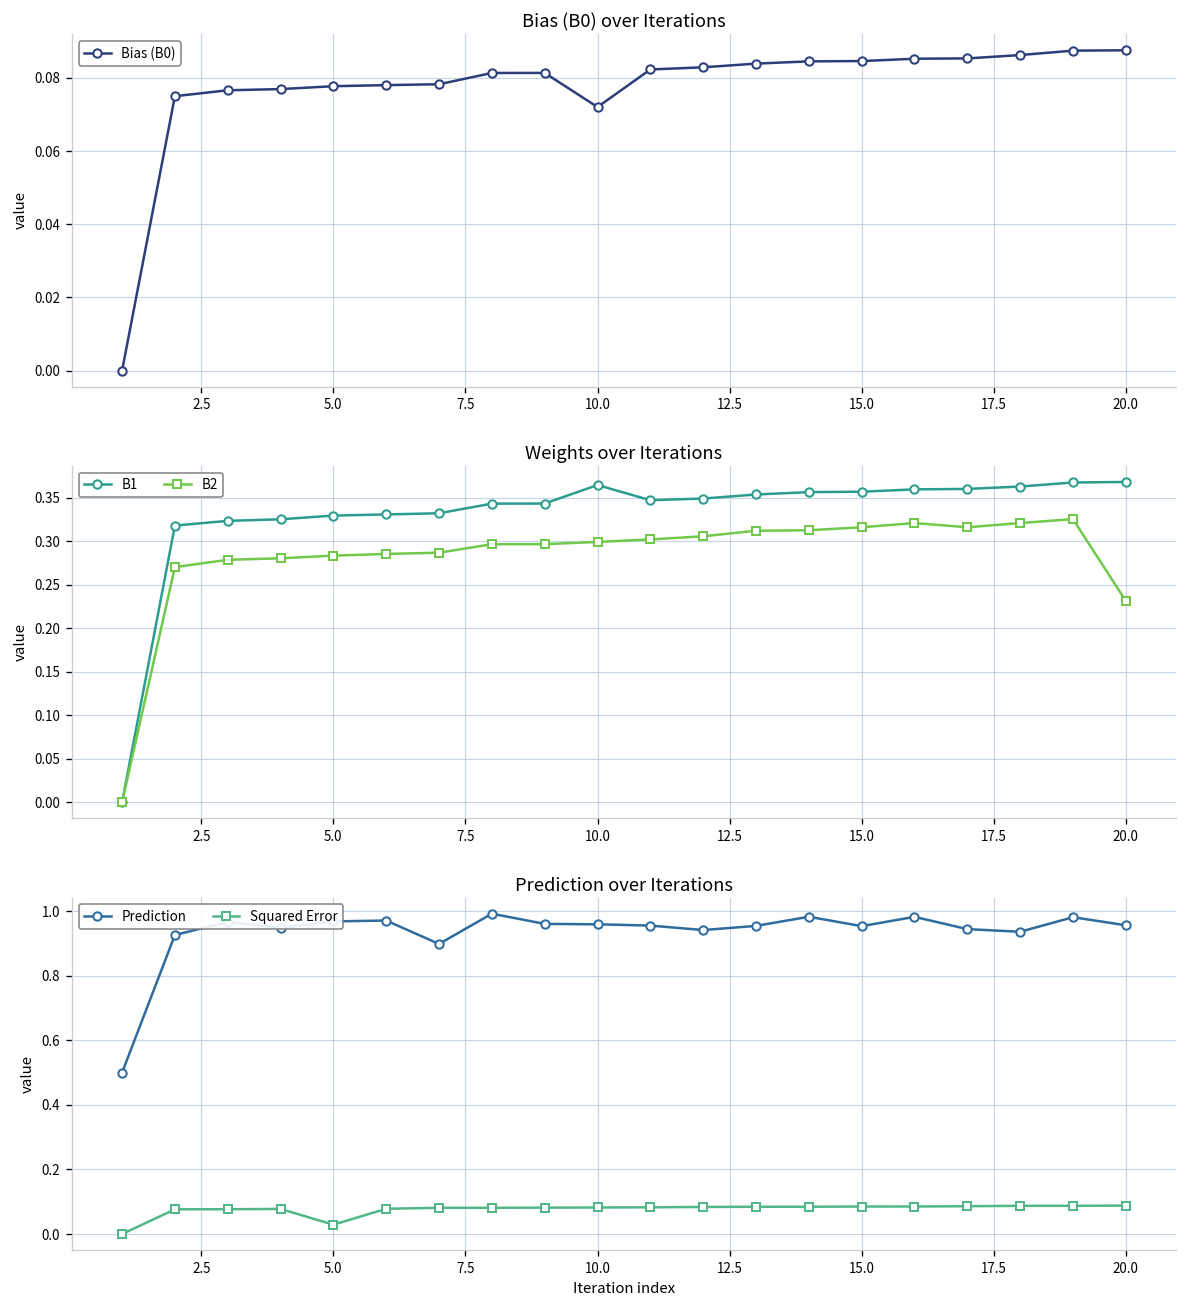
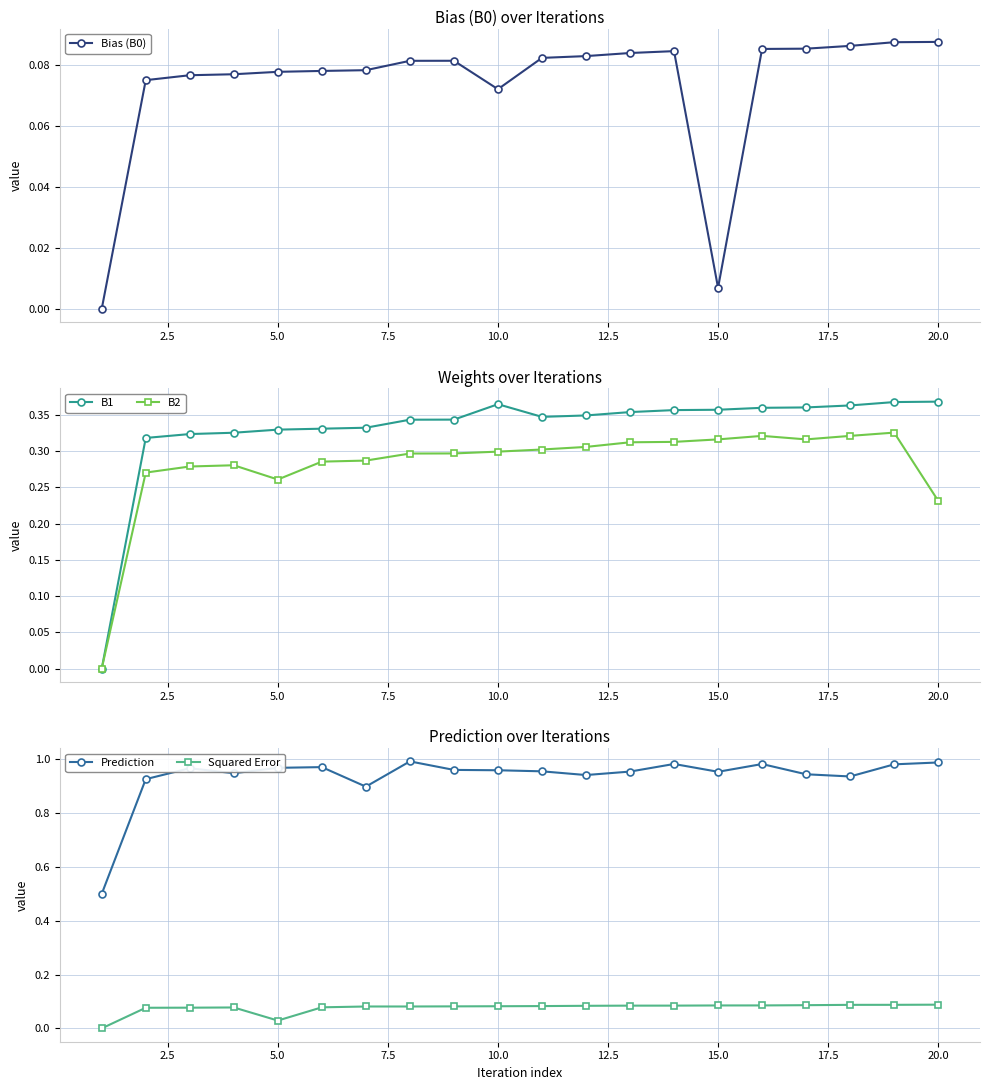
  {
    "Bias (B0) over Iterations": {
      "5.0": 0.078,
      "10.0": 0.072,
-     "15.0": 0.085,
+     "15.0": 0.007,
      "20.0": 0.088
    },
    "Weights over Iterations": {
      "B1": {
        "5.0": 0.33,
        "10.0": 0.36,
        "15.0": 0.36,
        "20.0": 0.37
      },
      "B2": {
-       "5.0": 0.28,
+       "5.0": 0.26,
        "10.0": 0.30,
        "15.0": 0.32,
        "20.0": 0.23
      }
    },
    "Prediction over Iterations": {
      "Prediction": {
        "10.0": 0.96,
        "15.0": 0.95,
-       "20.0": 0.96
+       "20.0": 0.99
      },
      "Squared Error": {
        "5.0": 0.03,
        "10.0": 0.08,
        "15.0": 0.09,
        "20.0": 0.09
      }
    }
  }
